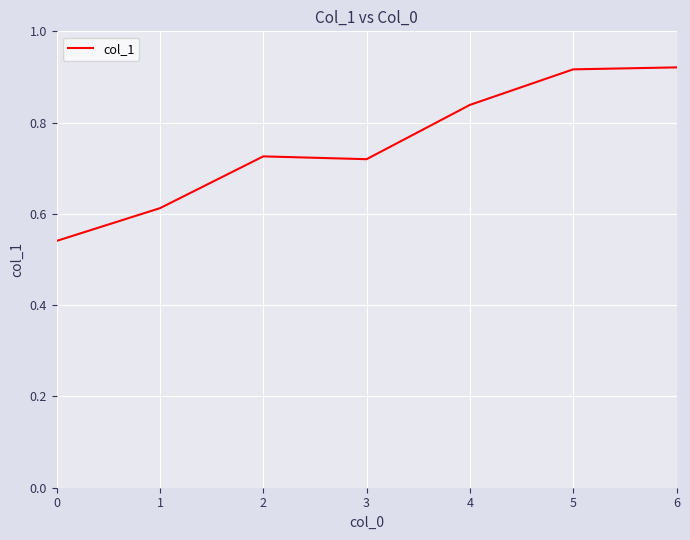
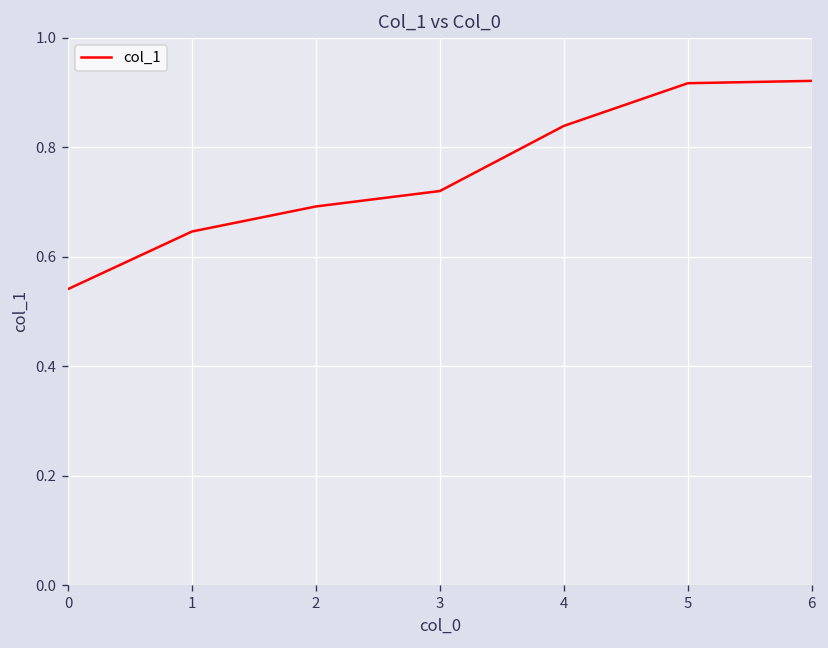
  {
    "0": 0.54,
-   "1": 0.61,
-   "2": 0.73,
+   "1": 0.65,
+   "2": 0.69,
    "3": 0.72,
    "4": 0.84,
    "5": 0.92,
    "6": 0.92
  }
